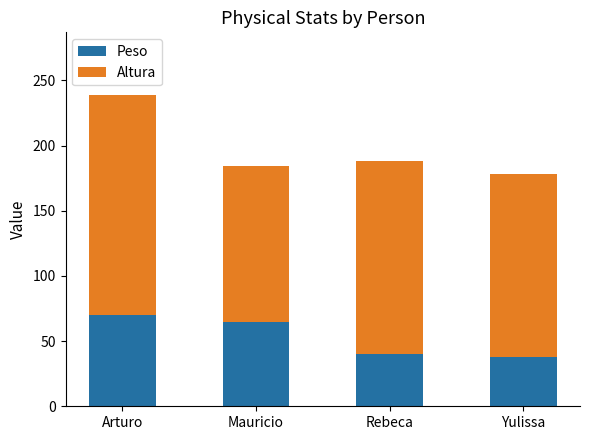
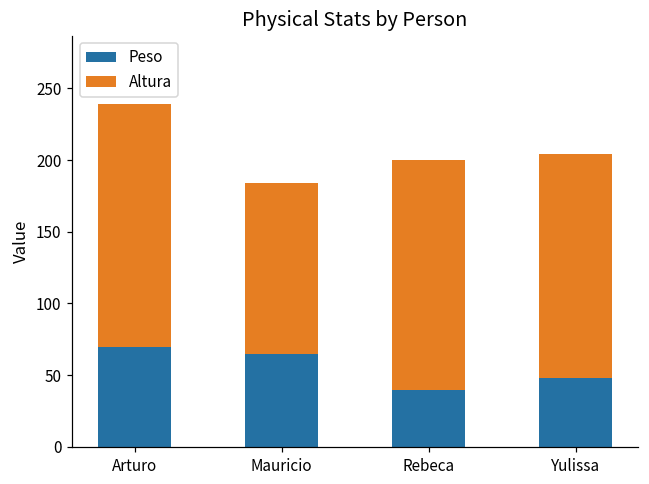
  {
    "Peso": {
      "Arturo": 70,
      "Mauricio": 65,
      "Rebeca": 40,
-     "Yulissa": 38
+     "Yulissa": 48
    },
    "Altura": {
      "Arturo": 169,
      "Mauricio": 119,
-     "Rebeca": 148,
-     "Yulissa": 140
+     "Rebeca": 160,
+     "Yulissa": 156
    }
  }
